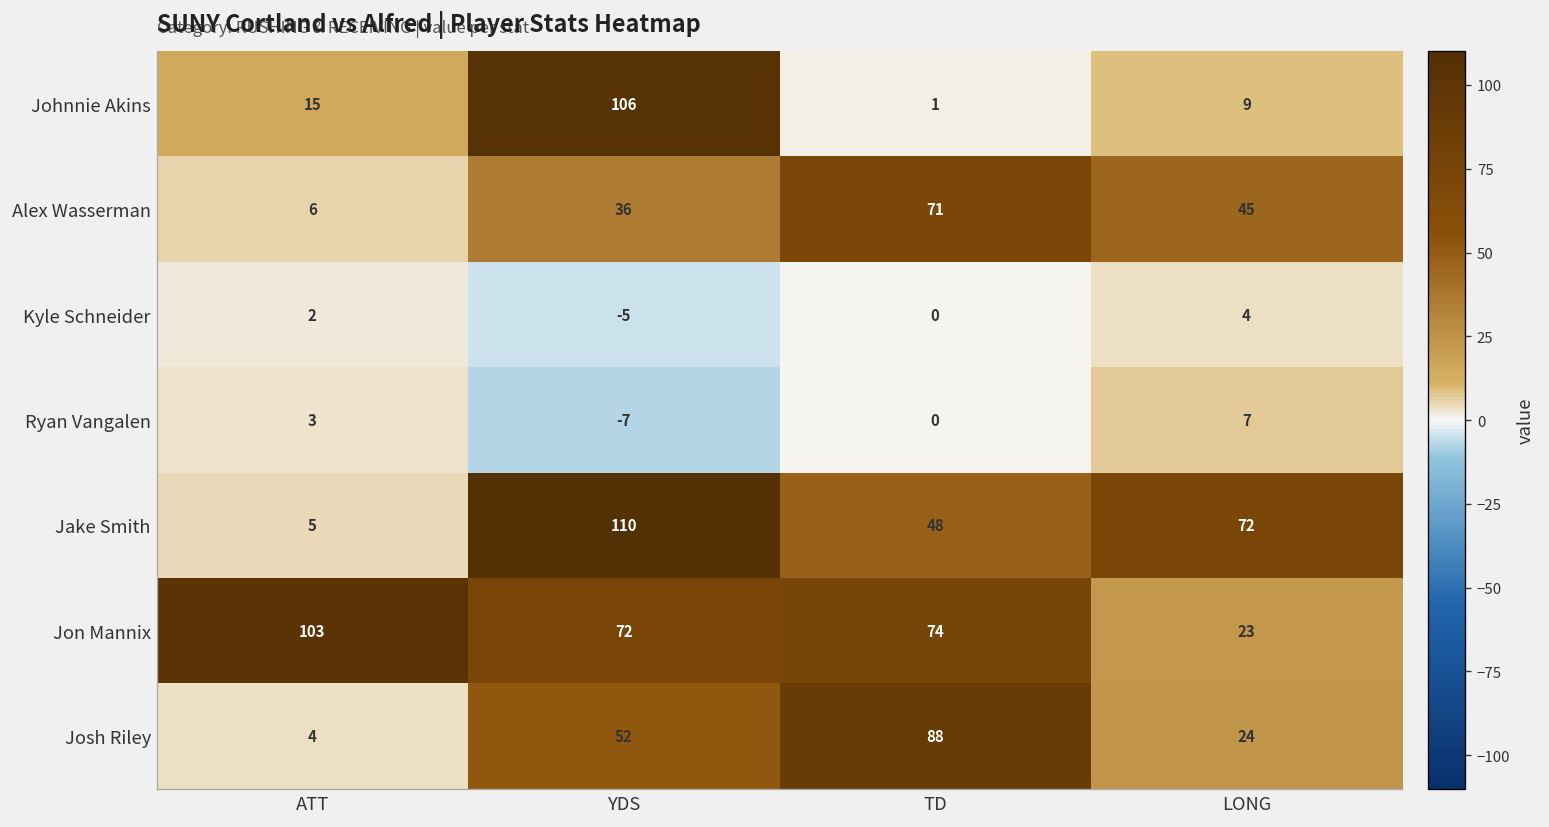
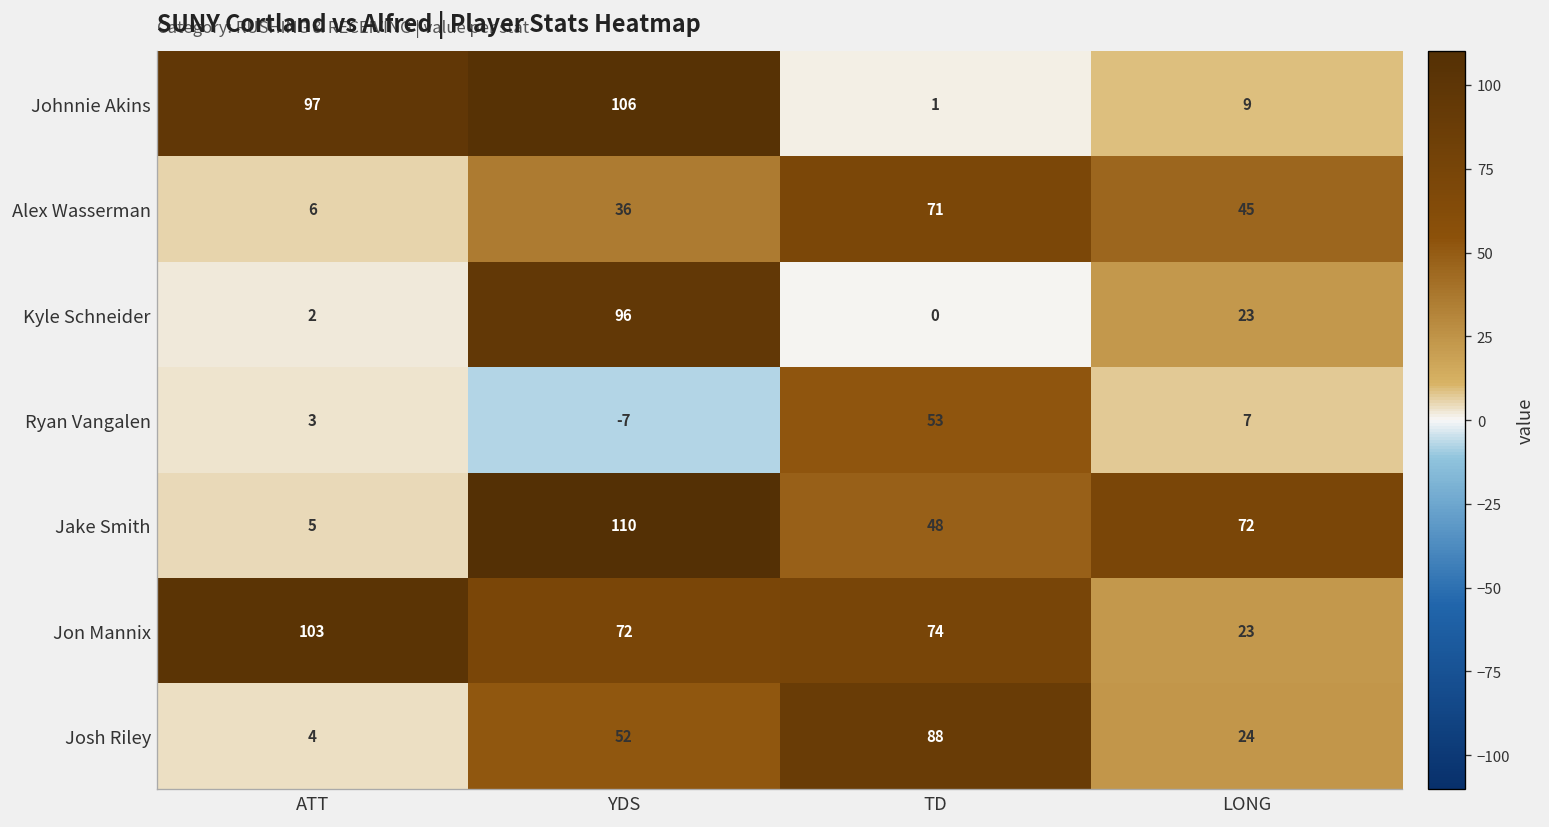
  {
    "Johnnie Akins": {
-     "ATT": 15,
+     "ATT": 97,
      "YDS": 106,
      "TD": 1,
      "LONG": 9
    },
    "Alex Wasserman": {
      "ATT": 6,
      "YDS": 36,
      "TD": 71,
      "LONG": 45
    },
    "Kyle Schneider": {
      "ATT": 2,
-     "YDS": -5,
+     "YDS": 96,
      "TD": 0,
-     "LONG": 4
+     "LONG": 23
    },
    "Ryan Vangalen": {
      "ATT": 3,
      "YDS": -7,
-     "TD": 0,
+     "TD": 53,
      "LONG": 7
    },
    "Jake Smith": {
      "ATT": 5,
      "YDS": 110,
      "TD": 48,
      "LONG": 72
    },
    "Jon Mannix": {
      "ATT": 103,
      "YDS": 72,
      "TD": 74,
      "LONG": 23
    },
    "Josh Riley": {
      "ATT": 4,
      "YDS": 52,
      "TD": 88,
      "LONG": 24
    }
  }
